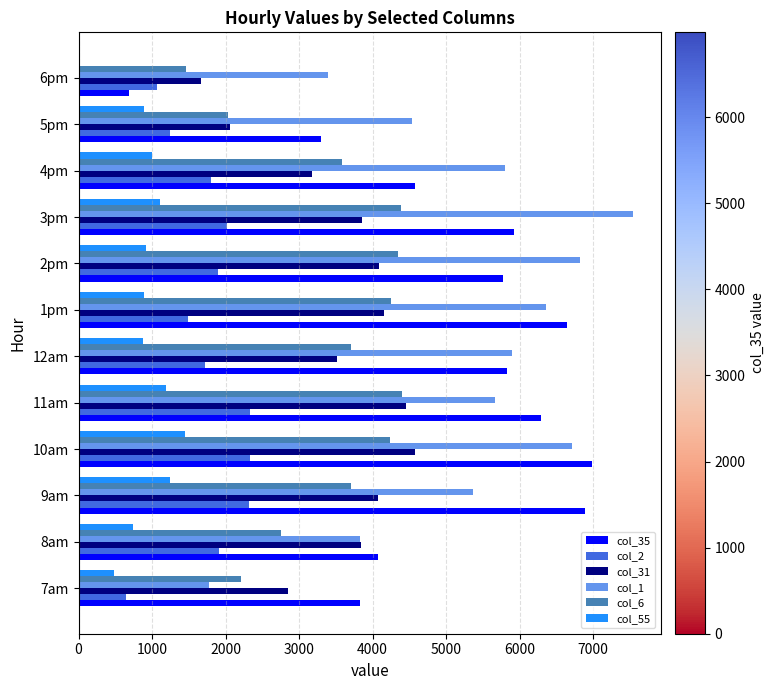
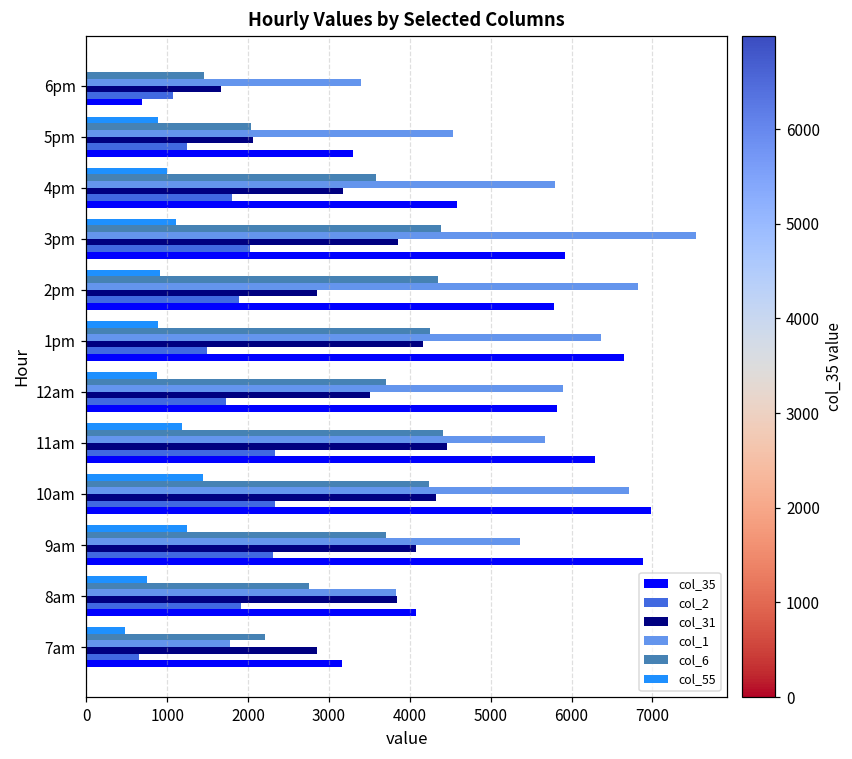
  {
    "col_35": {
      "6pm": 700,
      "5pm": 3300,
      "4pm": 4600,
      "3pm": 5900,
      "2pm": 5800,
      "1pm": 6600,
      "12am": 5800,
      "11am": 6300,
      "10am": 7000,
      "9am": 6900,
      "8am": 4100,
-     "7am": 3800
+     "7am": 3200
    },
    "col_31": {
      "6pm": 1700,
      "5pm": 2100,
      "4pm": 3200,
      "3pm": 3800,
-     "2pm": 4100,
+     "2pm": 2900,
      "1pm": 4200,
      "12am": 3500,
      "11am": 4500,
-     "10am": 4600,
+     "10am": 4300,
      "9am": 4100,
      "8am": 3800,
      "7am": 2900
    },
    "col_55": {
      "6pm": 0,
      "5pm": 900,
      "4pm": 1000,
      "3pm": 1100,
      "2pm": 900,
      "1pm": 900,
      "12am": 900,
      "11am": 1200,
      "10am": 1400,
      "9am": 1200,
      "8am": 700,
      "7am": 500
    }
  }
